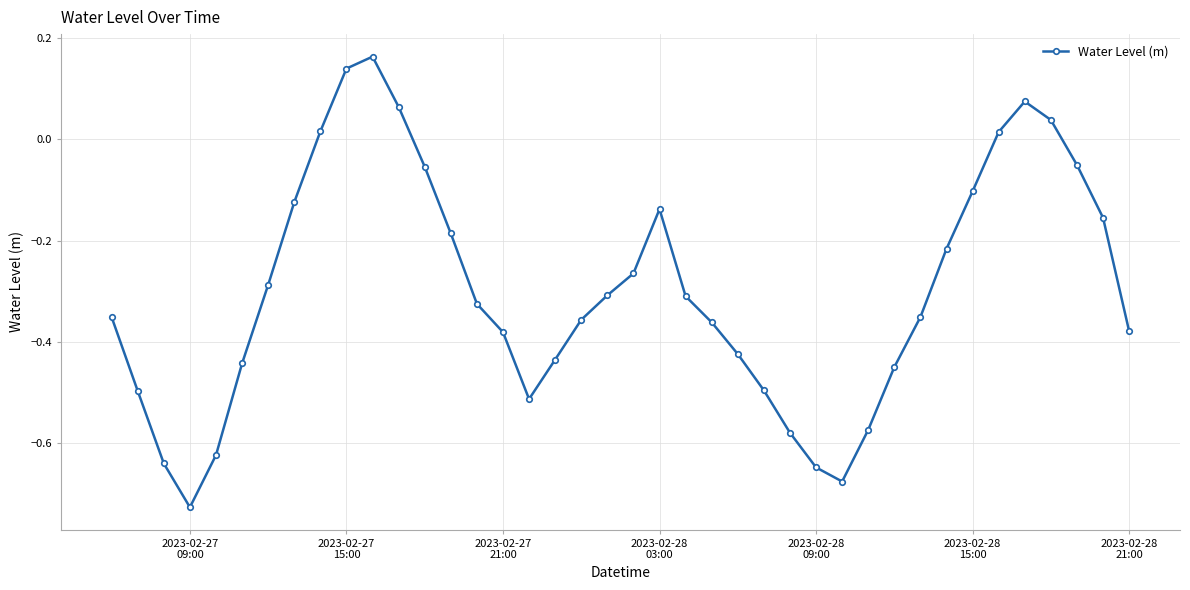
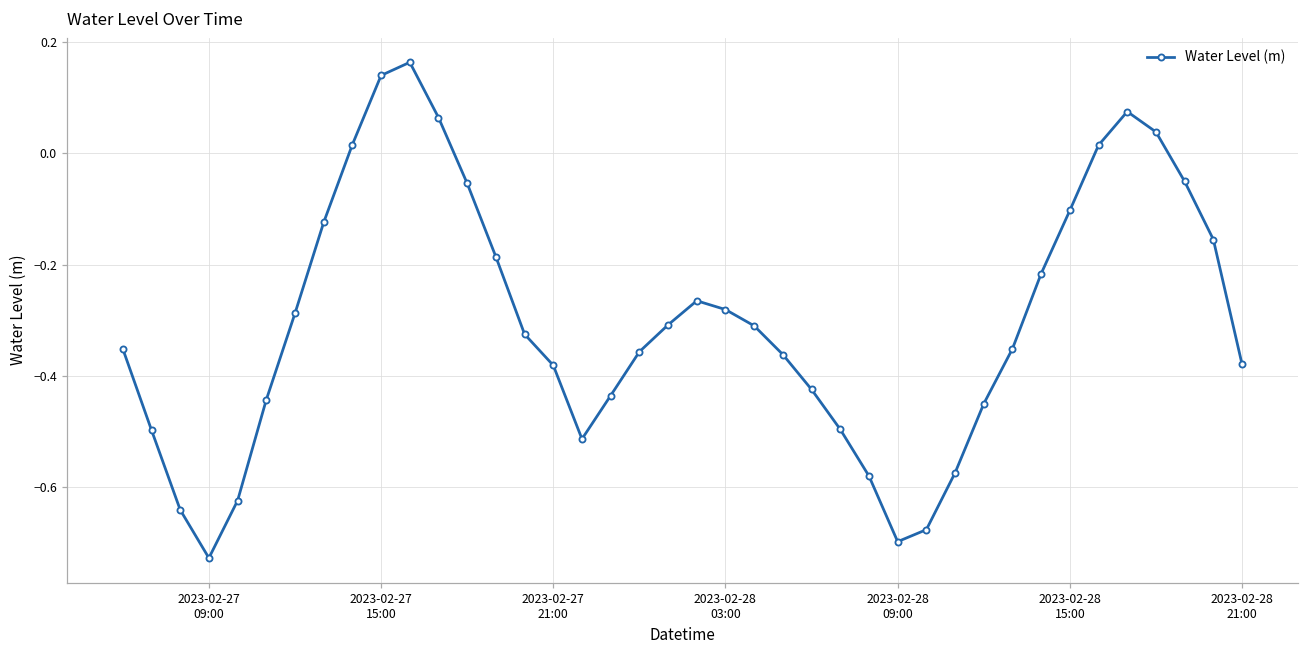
  {
    "2023-02-27 09:00": -0.73,
    "2023-02-27 15:00": 0.14,
    "2023-02-27 21:00": -0.38,
-   "2023-02-28 03:00": -0.14,
-   "2023-02-28 09:00": -0.65,
+   "2023-02-28 03:00": -0.28,
+   "2023-02-28 09:00": -0.70,
    "2023-02-28 15:00": -0.10,
    "2023-02-28 21:00": -0.38
  }
